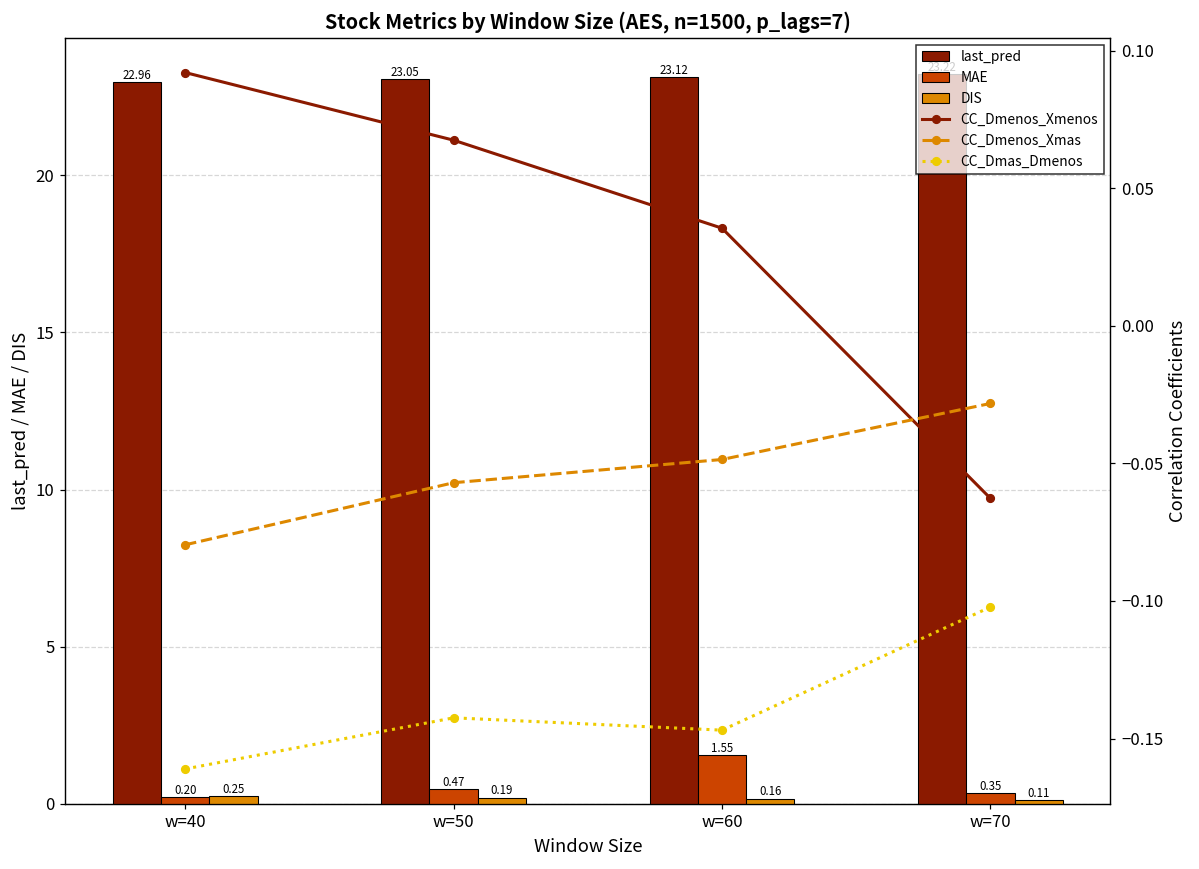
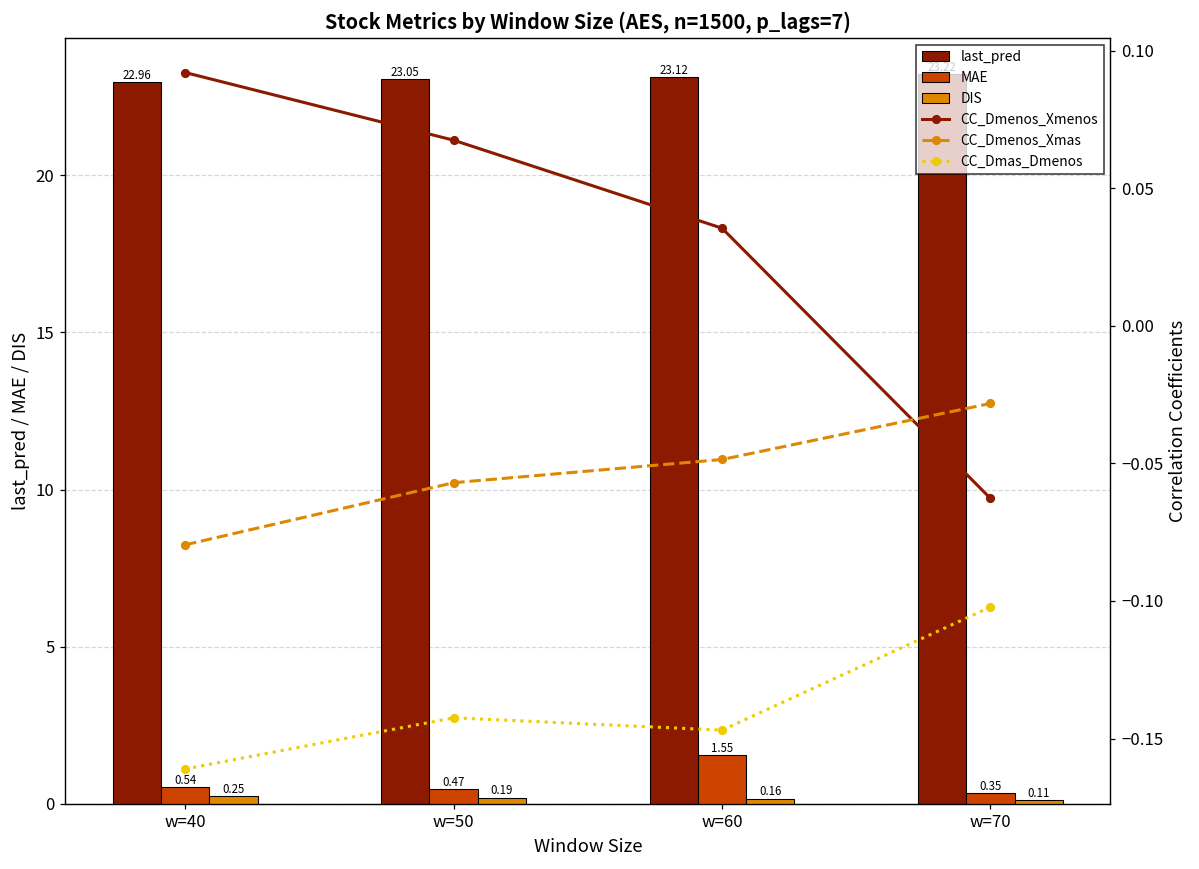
  {
    "MAE": {
-     "w=40": 0.20,
+     "w=40": 0.54,
      "w=50": 0.47,
      "w=60": 1.55,
      "w=70": 0.35
    }
  }
